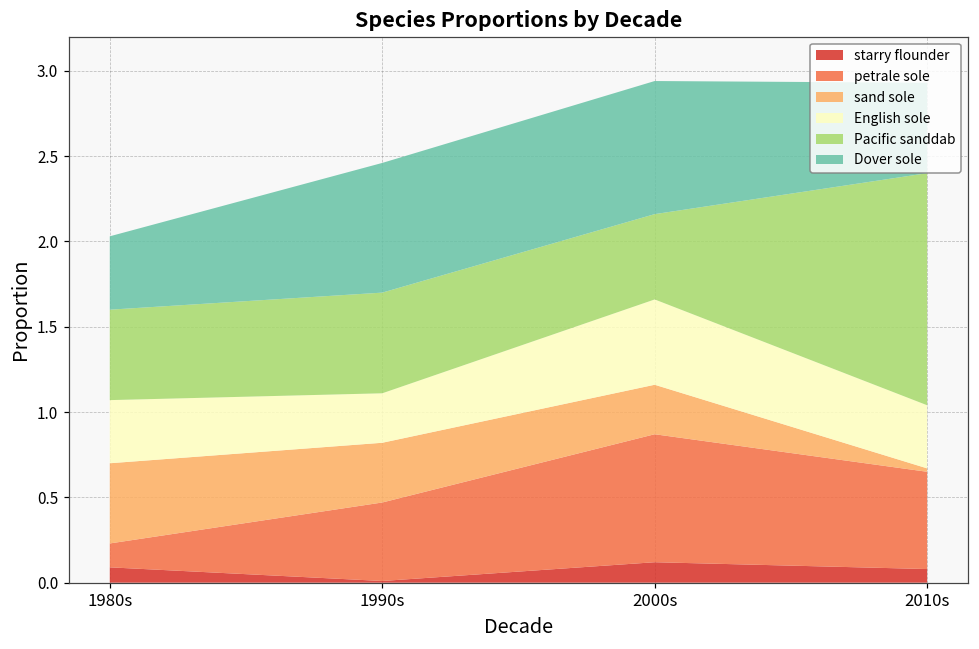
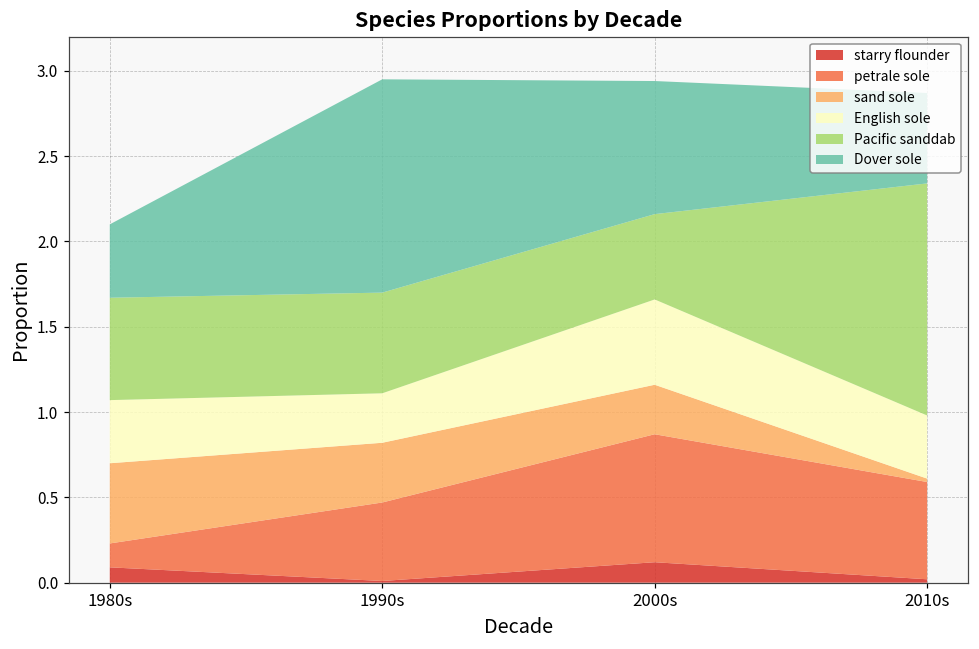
  {
    "starry flounder": {
      "1980s": 0.09,
      "2000s": 0.12,
-     "2010s": 0.08
+     "2010s": 0.02
    },
    "petrale sole": {
      "1980s": 0.14,
      "1990s": 0.46,
      "2000s": 0.75,
      "2010s": 0.57
    },
    "sand sole": {
      "1980s": 0.47,
      "1990s": 0.35,
      "2000s": 0.29,
      "2010s": 0.02
    },
    "English sole": {
      "1980s": 0.37,
      "1990s": 0.29,
      "2000s": 0.50,
      "2010s": 0.37
    },
    "Pacific sanddab": {
-     "1980s": 0.53,
+     "1980s": 0.60,
      "1990s": 0.59,
      "2000s": 0.50
    },
    "Dover sole": {
      "1980s": 0.43,
-     "1990s": 0.76,
+     "1990s": 1.25,
      "2000s": 0.78
    }
  }
